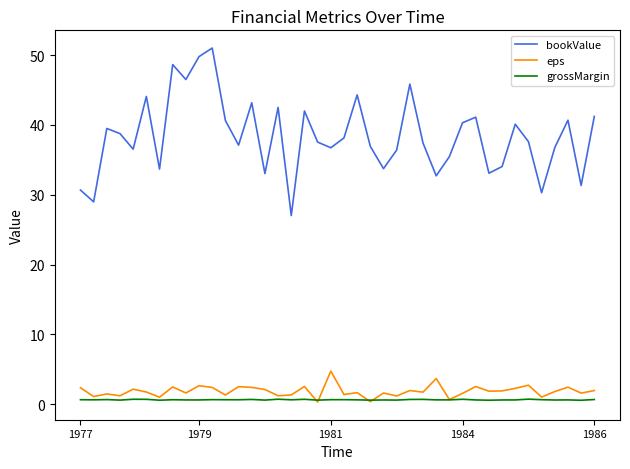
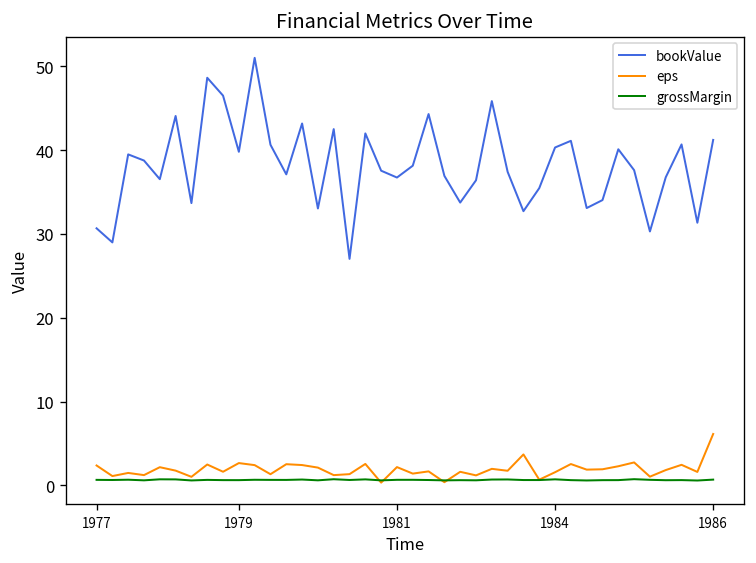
  {
    "bookValue": {
      "1977": 31,
-     "1979": 50,
+     "1979": 40,
      "1981": 37,
      "1984": 40,
      "1986": 41
    },
    "eps": {
      "1977": 2,
      "1979": 3,
-     "1981": 5,
+     "1981": 2,
      "1984": 2,
-     "1986": 2
+     "1986": 6
    },
    "grossMargin": {
      "1977": 1,
      "1979": 1,
      "1981": 1,
      "1984": 1,
      "1986": 1
    }
  }
